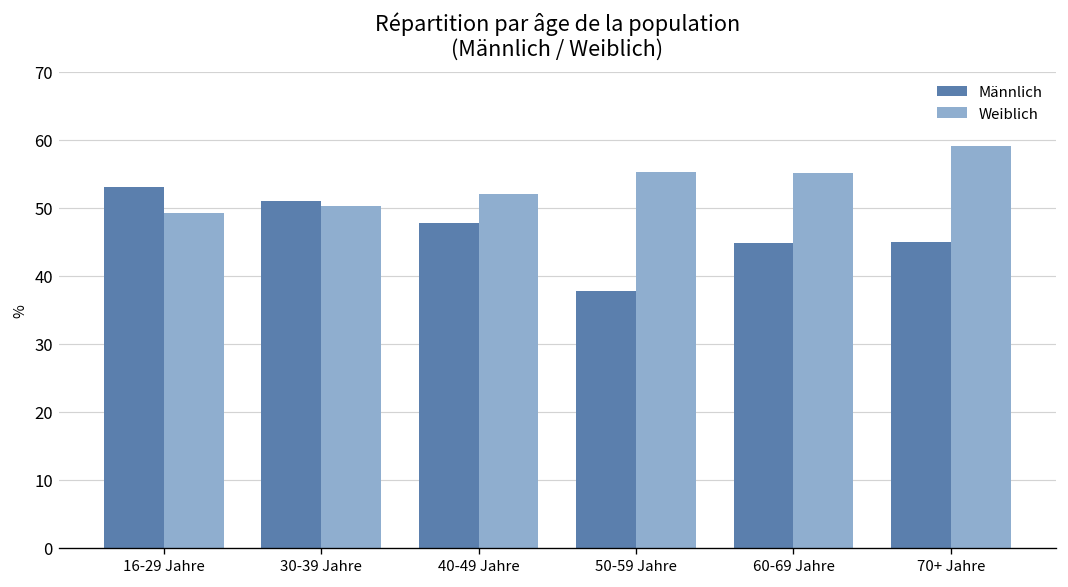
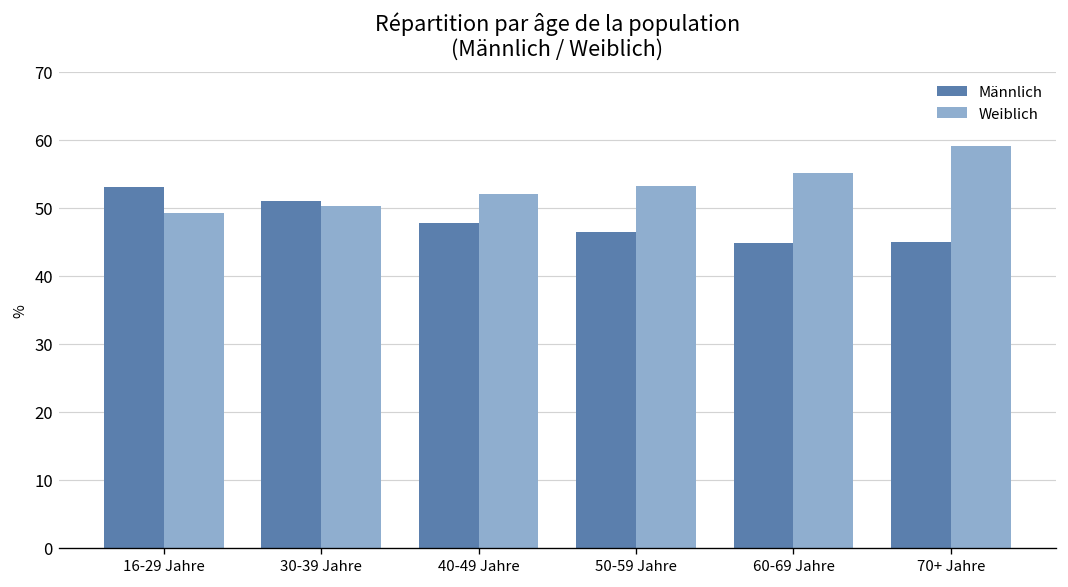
  {
    "Männlich": {
      "16-29 Jahre": 53,
      "30-39 Jahre": 51,
      "40-49 Jahre": 48,
-     "50-59 Jahre": 38,
+     "50-59 Jahre": 47,
      "60-69 Jahre": 45,
      "70+ Jahre": 45
    },
    "Weiblich": {
      "16-29 Jahre": 49,
      "30-39 Jahre": 50,
      "40-49 Jahre": 52,
-     "50-59 Jahre": 55,
+     "50-59 Jahre": 53,
      "60-69 Jahre": 55,
      "70+ Jahre": 59
    }
  }
